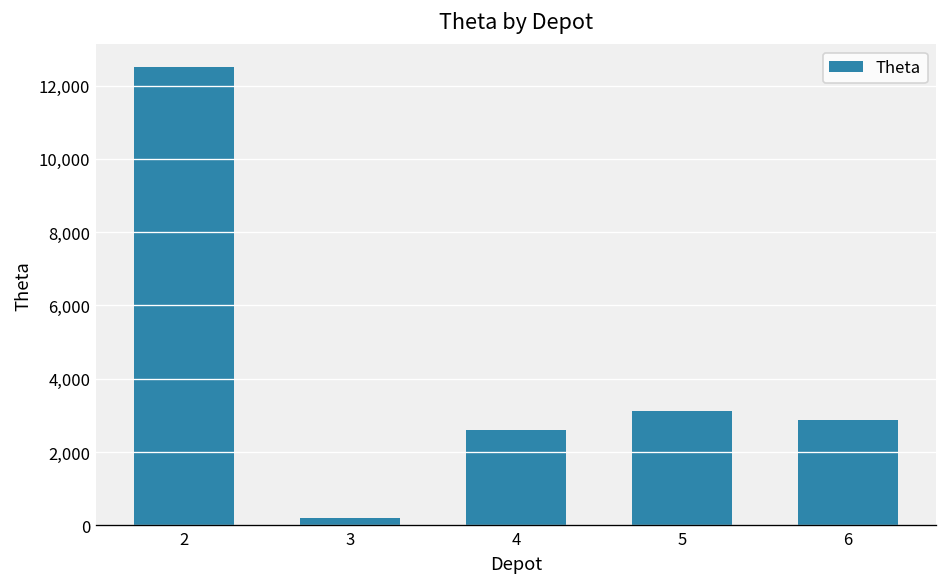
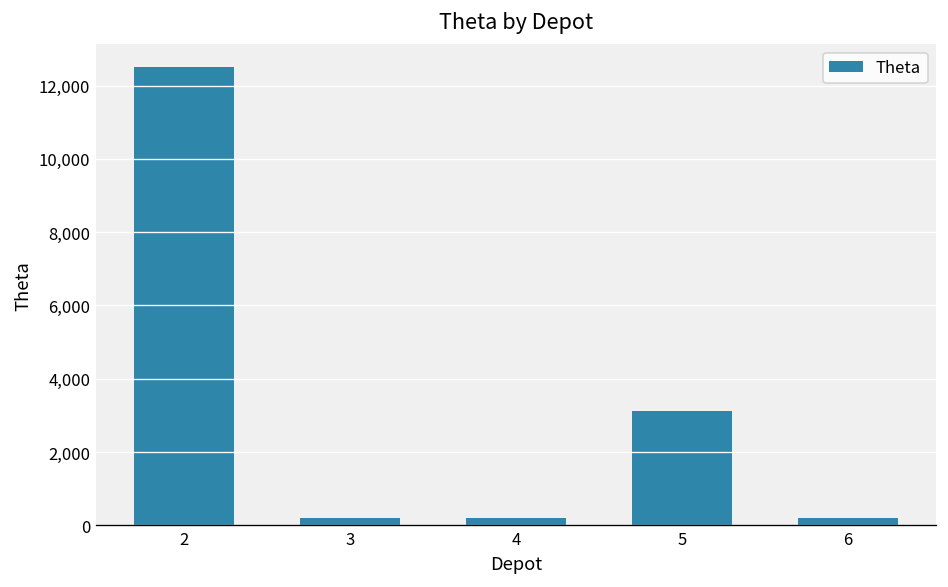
  {
    "2": "12,500",
    "3": "200",
-   "4": "2,600",
+   "4": "200",
    "5": "3,100",
-   "6": "2,900"
+   "6": "200"
  }
